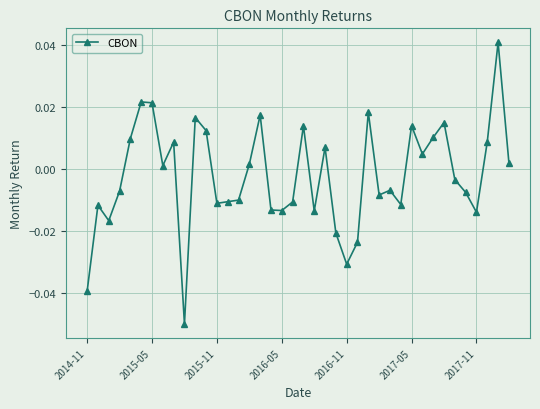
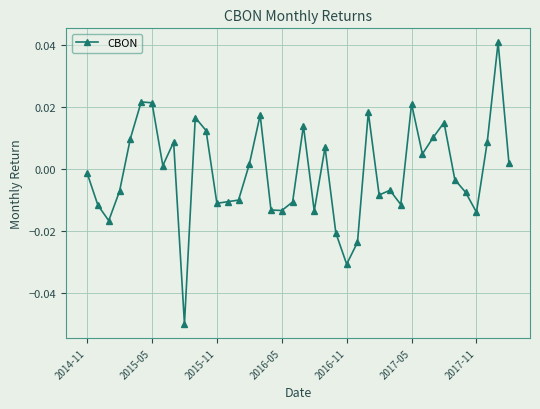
  {
-   "2014-11": -0.039,
+   "2014-11": -0.001,
    "2015-05": 0.021,
    "2015-11": -0.011,
    "2016-05": -0.013,
    "2016-11": -0.031,
-   "2017-05": 0.014,
+   "2017-05": 0.021,
    "2017-11": -0.014
  }
